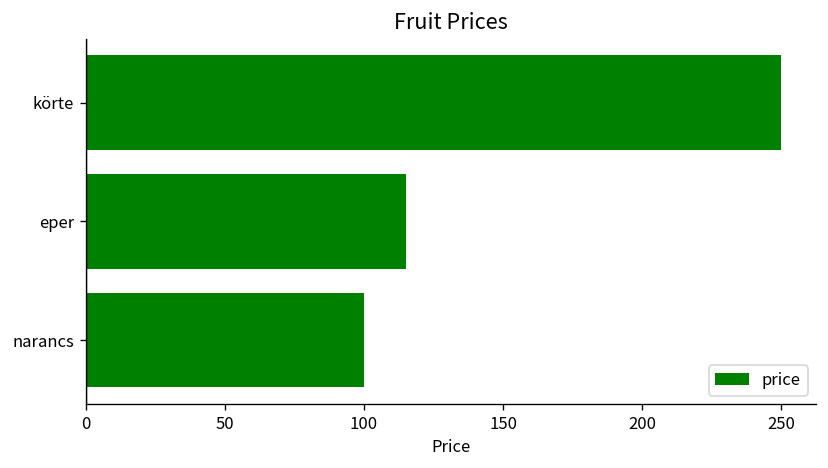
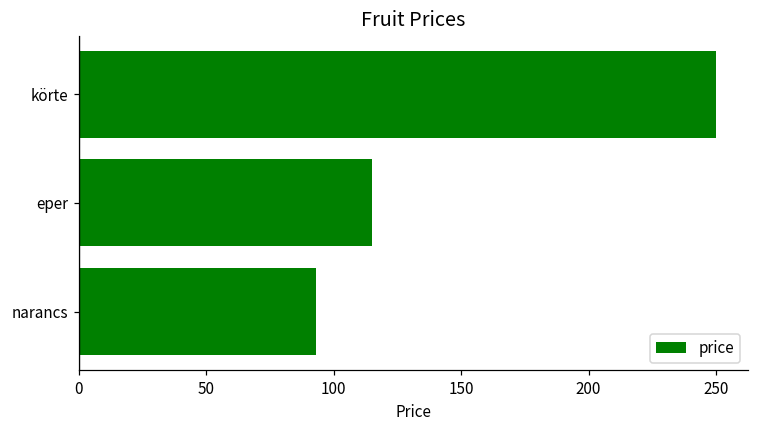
  {
    "körte": 250,
    "eper": 115,
-   "narancs": 100
+   "narancs": 93
  }
